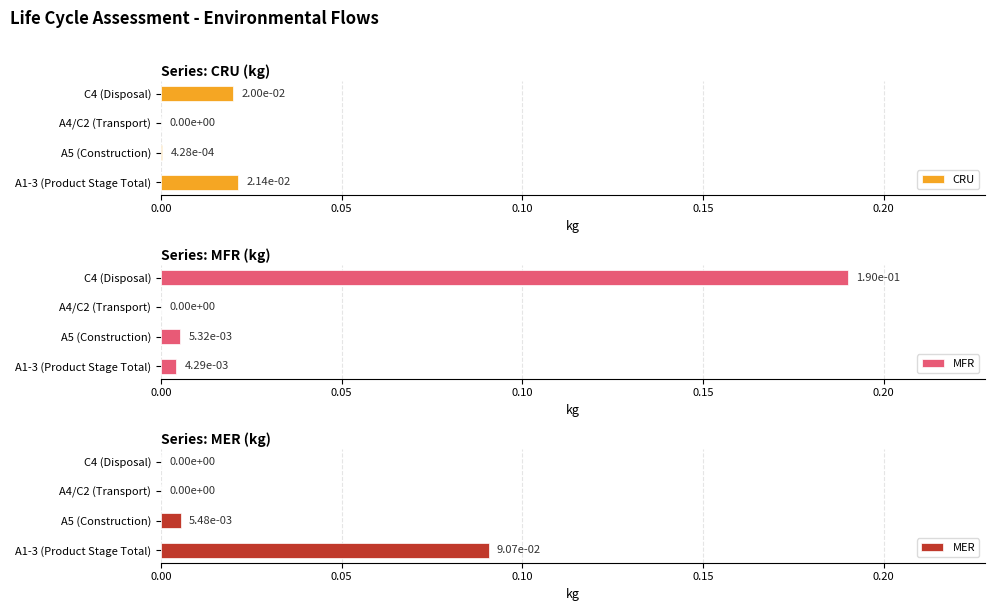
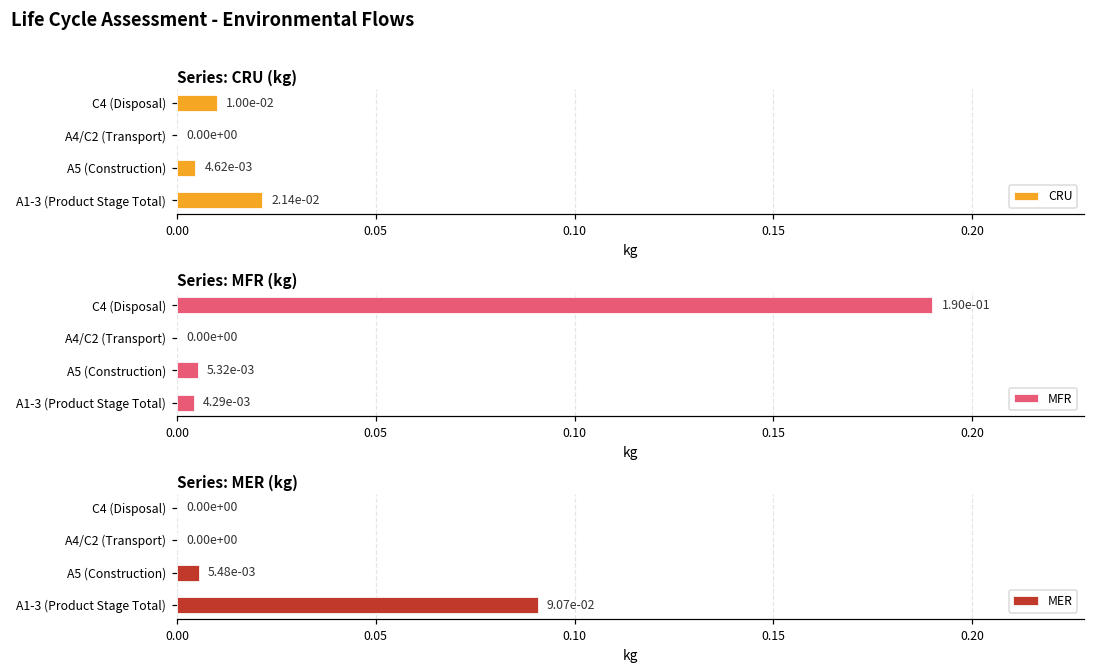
  {
    "Series: CRU (kg)": {
-     "C4 (Disposal)": "2.00e-02",
+     "C4 (Disposal)": "1.00e-02",
      "A4/C2 (Transport)": "0.00e+00",
-     "A5 (Construction)": "4.28e-04",
+     "A5 (Construction)": "4.62e-03",
      "A1-3 (Product Stage Total)": "2.14e-02"
    },
    "Series: MFR (kg)": {
      "C4 (Disposal)": "1.90e-01",
      "A4/C2 (Transport)": "0.00e+00",
      "A5 (Construction)": "5.32e-03",
      "A1-3 (Product Stage Total)": "4.29e-03"
    },
    "Series: MER (kg)": {
      "C4 (Disposal)": "0.00e+00",
      "A4/C2 (Transport)": "0.00e+00",
      "A5 (Construction)": "5.48e-03",
      "A1-3 (Product Stage Total)": "9.07e-02"
    }
  }
